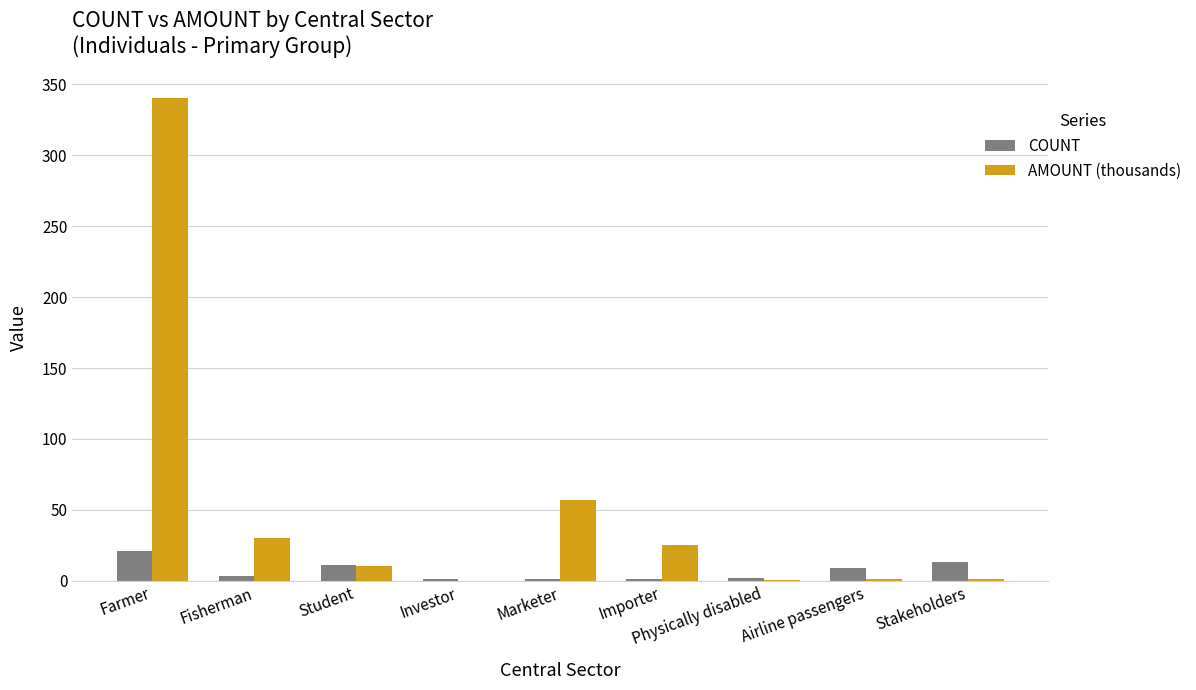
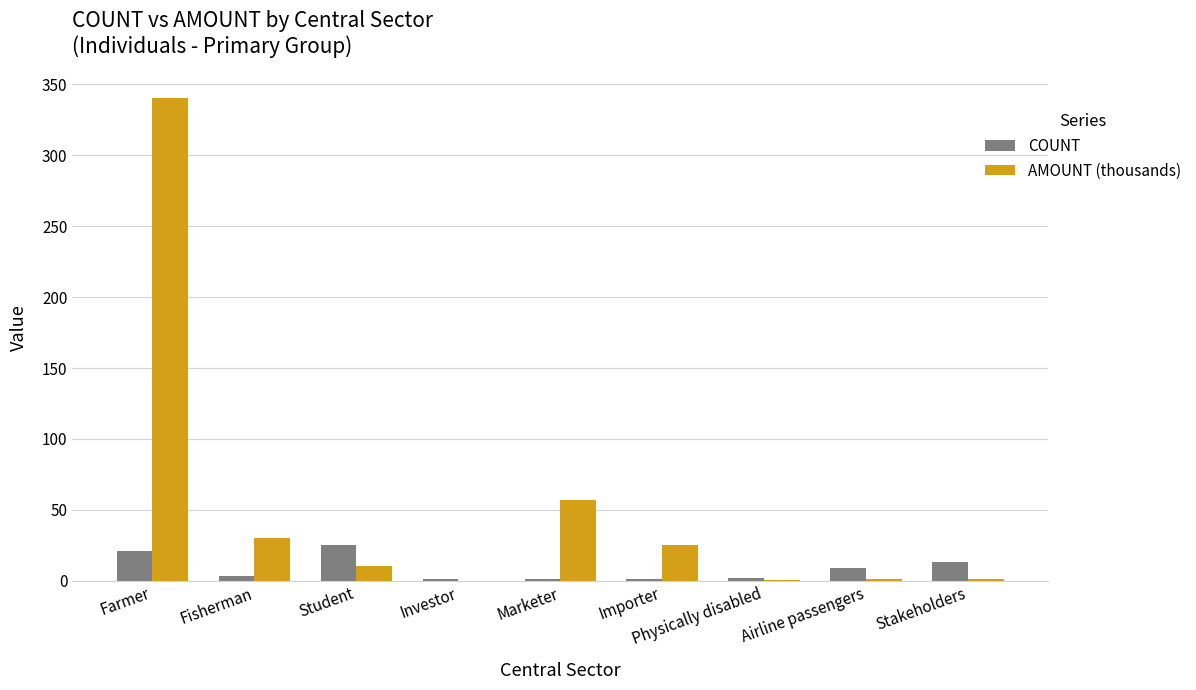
  {
    "COUNT": {
      "Farmer": 21,
      "Fisherman": 3,
-     "Student": 11,
+     "Student": 25,
      "Physically disabled": 2,
      "Airline passengers": 9,
      "Stakeholders": 13
    },
    "AMOUNT (thousands)": {
      "Farmer": 340,
      "Fisherman": 30,
      "Student": 11,
      "Marketer": 57,
      "Importer": 26
    }
  }
